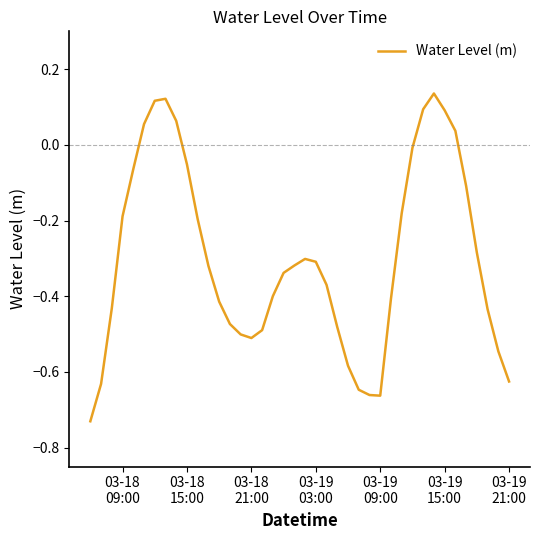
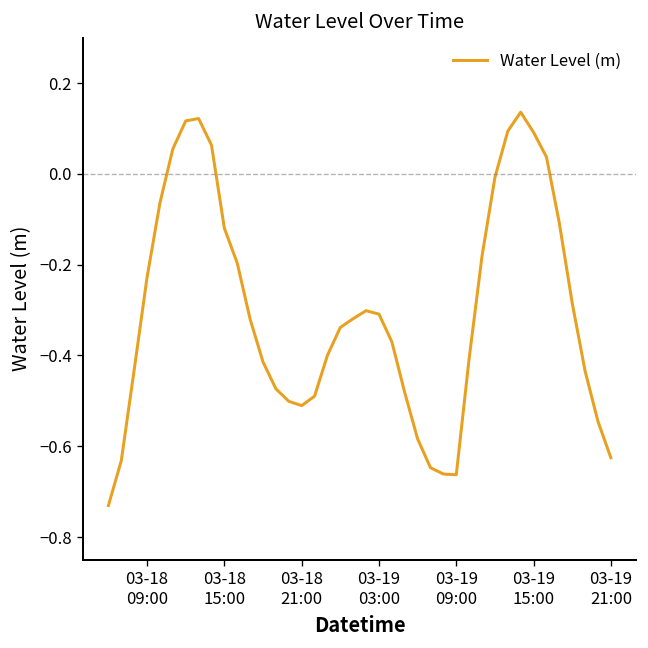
  {
-   "03-18 09:00": -0.19,
-   "03-18 15:00": -0.05,
+   "03-18 09:00": -0.23,
+   "03-18 15:00": -0.12,
    "03-18 21:00": -0.51,
    "03-19 03:00": -0.31,
    "03-19 09:00": -0.66,
    "03-19 15:00": 0.09,
    "03-19 21:00": -0.63
  }
